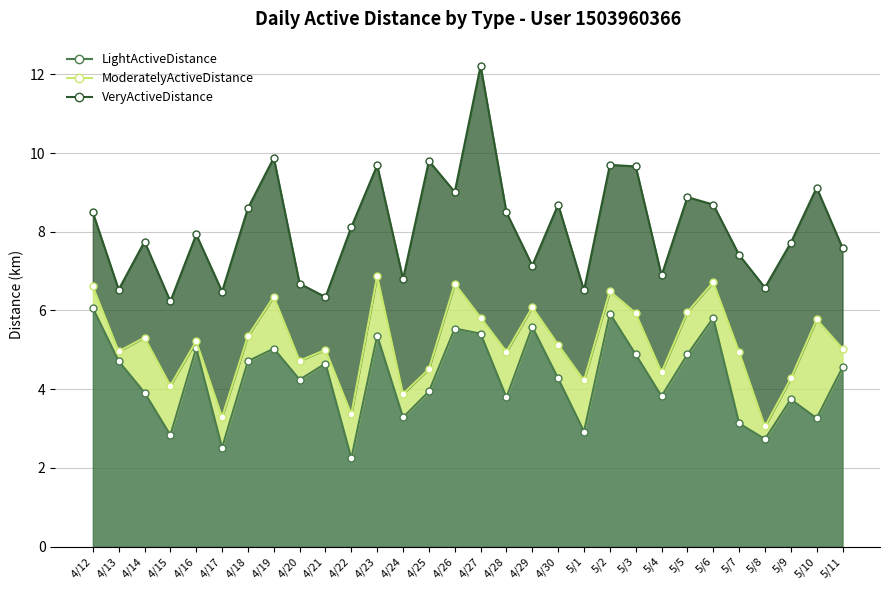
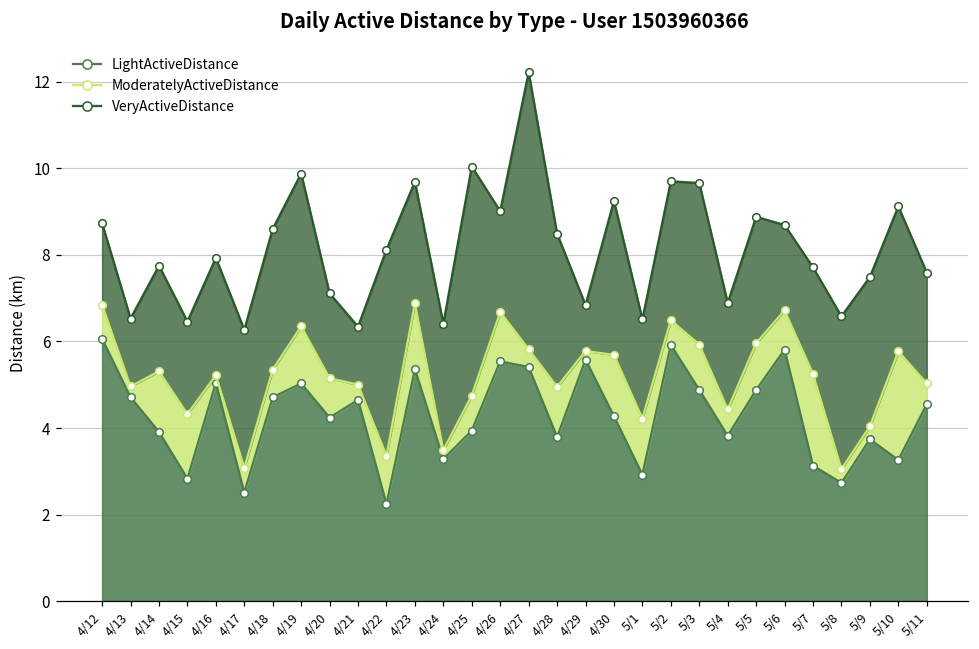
  {
    "ModeratelyActiveDistance": {
-     "4/12": 0.5,
+     "4/12": 0.8,
      "4/13": 0.3,
      "4/14": 1.4,
-     "4/15": 1.3,
+     "4/15": 1.5,
      "4/16": 0.2,
-     "4/17": 0.8,
+     "4/17": 0.6,
      "4/18": 0.6,
      "4/19": 1.3,
-     "4/20": 0.5,
+     "4/20": 0.9,
      "4/21": 0.3,
      "4/22": 1.1,
      "4/23": 1.5,
-     "4/24": 0.6,
-     "4/25": 0.6,
+     "4/24": 0.2,
+     "4/25": 0.8,
      "4/26": 1.1,
      "4/27": 0.4,
      "4/28": 1.2,
-     "4/29": 0.5,
-     "4/30": 0.9,
+     "4/29": 0.2,
+     "4/30": 1.4,
      "5/1": 1.3,
      "5/2": 0.6,
      "5/3": 1.0,
      "5/4": 0.6,
      "5/5": 1.1,
      "5/6": 0.9,
-     "5/7": 1.8,
+     "5/7": 2.1,
      "5/8": 0.3,
-     "5/9": 0.5,
+     "5/9": 0.3,
      "5/10": 2.5,
      "5/11": 0.5
    }
  }
